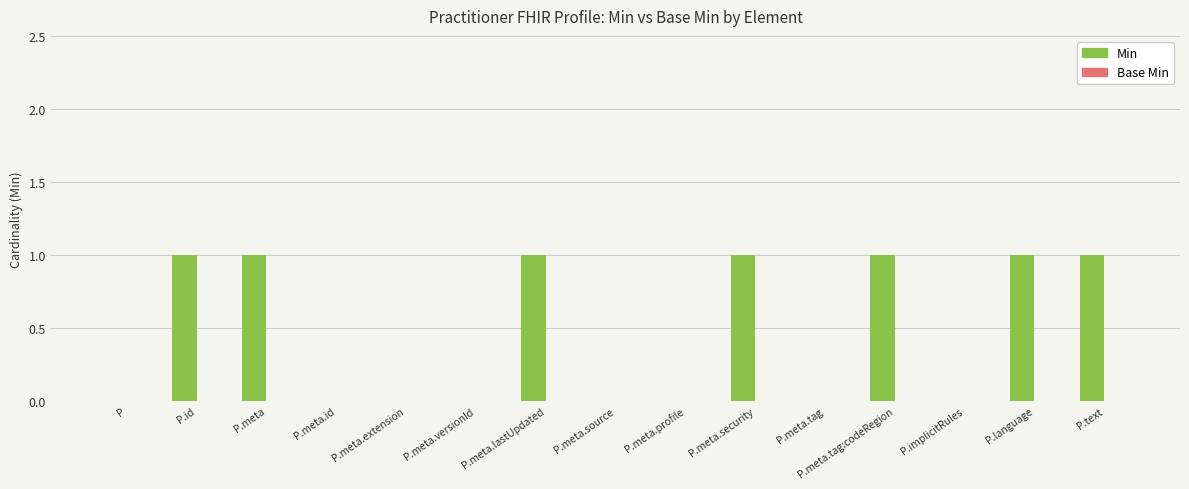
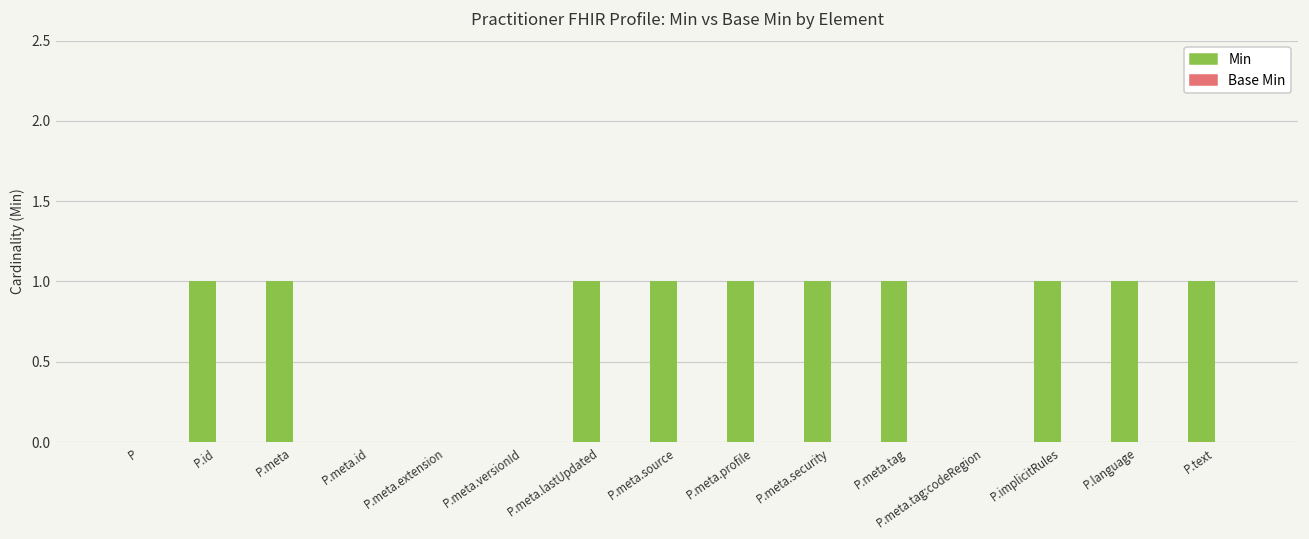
  {
    "Min": {
      "P": 0,
      "P.id": 1,
      "P.meta": 1,
      "P.meta.id": 0,
      "P.meta.extension": 0,
      "P.meta.versionId": 0,
      "P.meta.lastUpdated": 1,
-     "P.meta.source": 0,
-     "P.meta.profile": 0,
+     "P.meta.source": 1,
+     "P.meta.profile": 1,
      "P.meta.security": 1,
-     "P.meta.tag": 0,
-     "P.meta.tag:codeRegion": 1,
-     "P.implicitRules": 0,
+     "P.meta.tag": 1,
+     "P.meta.tag:codeRegion": 0,
+     "P.implicitRules": 1,
      "P.language": 1,
      "P.text": 1
    },
    "Base Min": {
      "P": 0,
      "P.id": 0,
      "P.meta": 0,
      "P.meta.id": 0,
      "P.meta.extension": 0,
      "P.meta.versionId": 0,
      "P.meta.lastUpdated": 0,
      "P.meta.source": 0,
      "P.meta.profile": 0,
      "P.meta.security": 0,
      "P.meta.tag": 0,
      "P.meta.tag:codeRegion": 0,
      "P.implicitRules": 0,
      "P.language": 0,
      "P.text": 0
    }
  }
